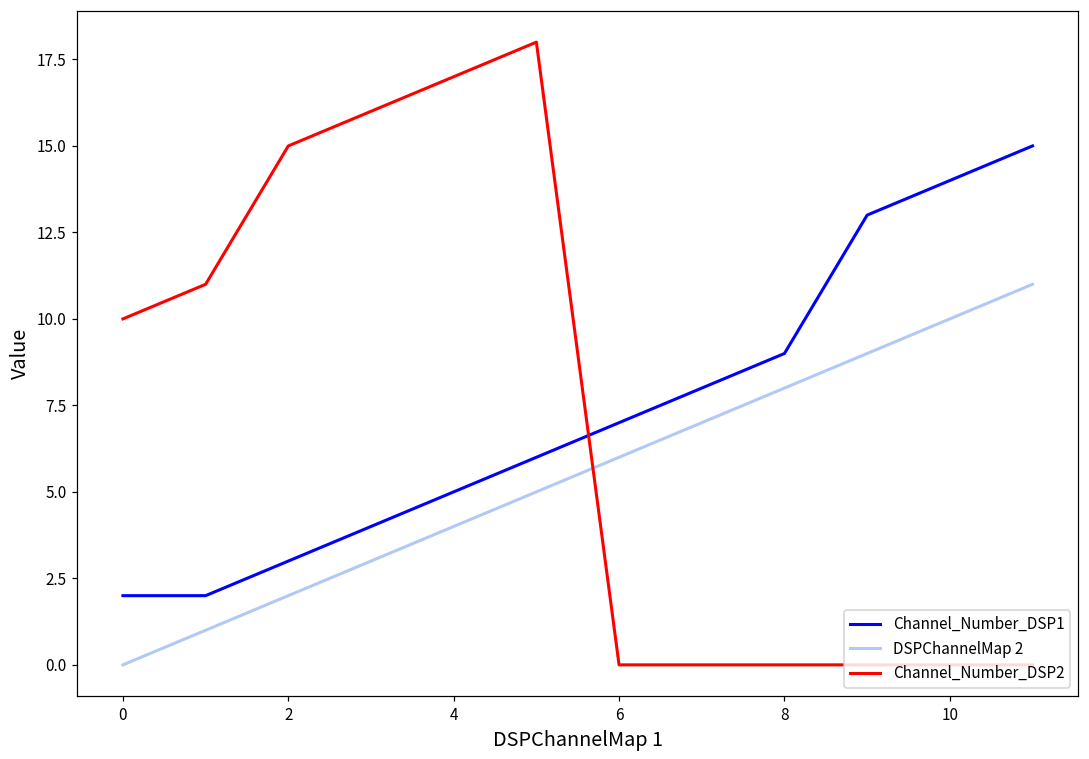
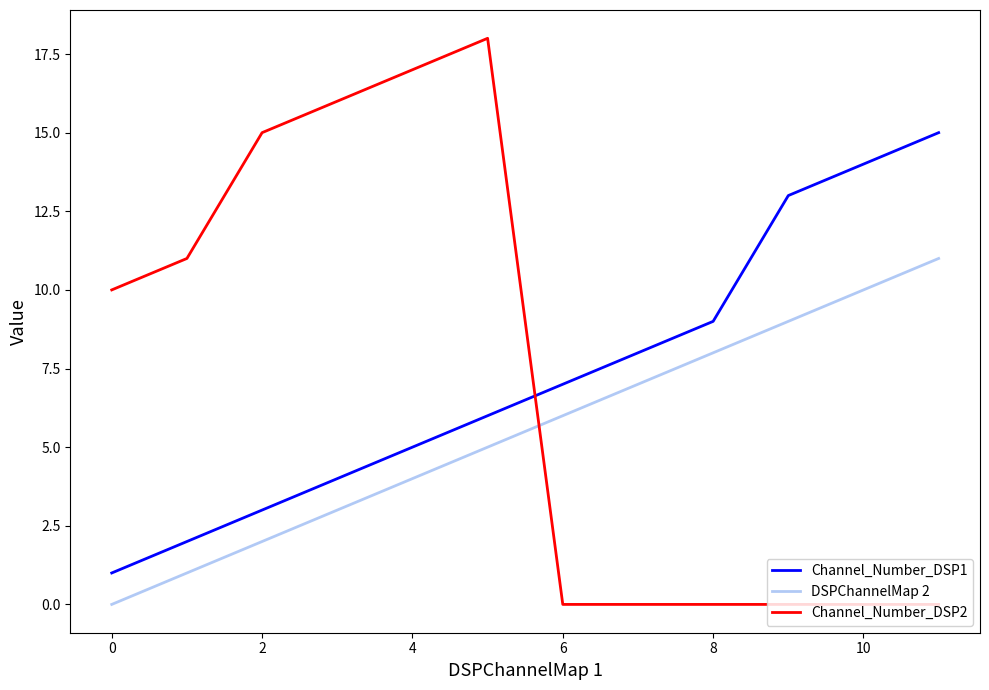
  {
    "Channel_Number_DSP1": {
-     "0": 2,
+     "0": 1,
      "2": 3,
      "4": 5,
      "6": 7,
      "8": 9,
      "10": 14
    },
    "DSPChannelMap 2": {
      "0": 0,
      "2": 2,
      "4": 4,
      "6": 6,
      "8": 8,
      "10": 10
    },
    "Channel_Number_DSP2": {
      "0": 10,
      "2": 15,
      "4": 17,
      "6": 0,
      "8": 0
    }
  }
